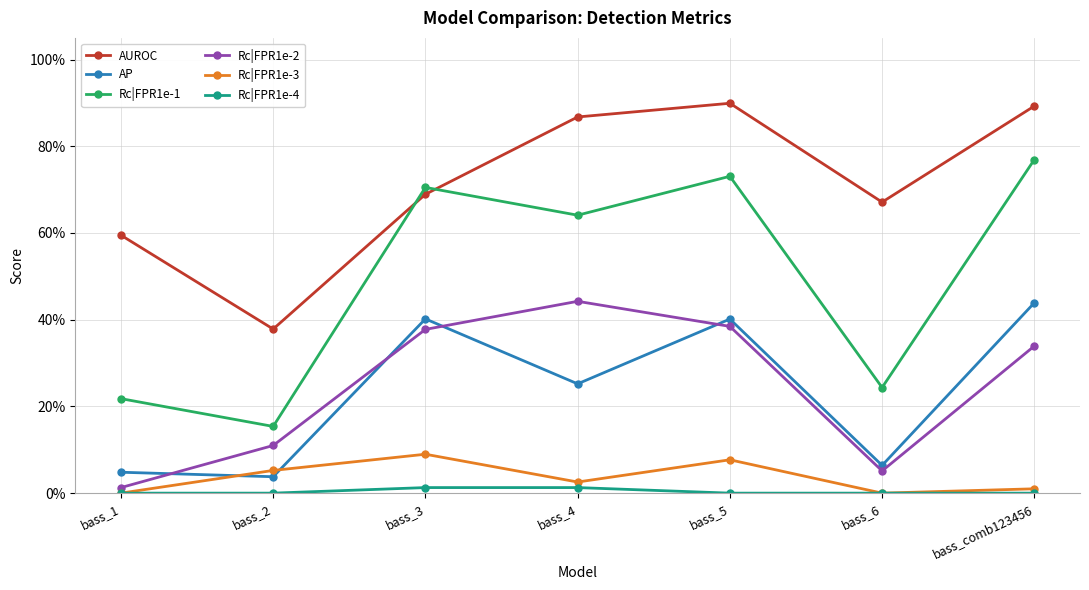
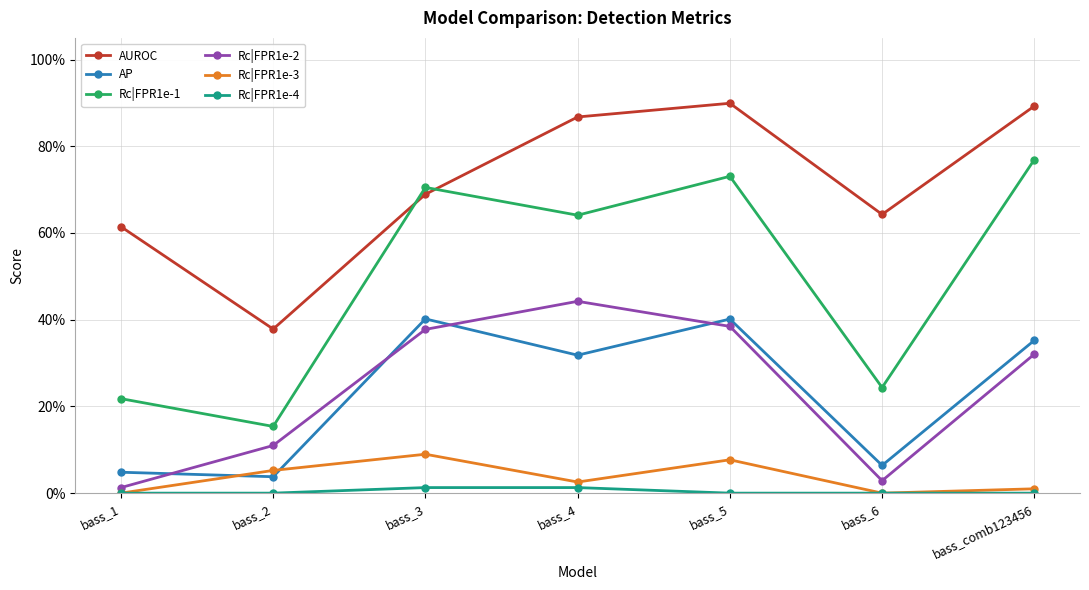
  {
    "AUROC": {
-     "bass_1": "59%",
+     "bass_1": "61%",
      "bass_2": "38%",
      "bass_3": "69%",
      "bass_4": "87%",
      "bass_5": "90%",
-     "bass_6": "67%",
+     "bass_6": "64%",
      "bass_comb123456": "89%"
    },
    "AP": {
      "bass_1": "5%",
      "bass_2": "4%",
      "bass_3": "40%",
-     "bass_4": "25%",
+     "bass_4": "32%",
      "bass_5": "40%",
      "bass_6": "6%",
-     "bass_comb123456": "44%"
+     "bass_comb123456": "35%"
    },
    "Rc|FPR1e-2": {
      "bass_1": "1%",
      "bass_2": "11%",
      "bass_3": "38%",
      "bass_4": "44%",
      "bass_5": "38%",
-     "bass_6": "5%",
-     "bass_comb123456": "34%"
+     "bass_6": "3%",
+     "bass_comb123456": "32%"
    },
    "Rc|FPR1e-3": {
      "bass_2": "5%",
      "bass_3": "9%",
      "bass_4": "3%",
      "bass_5": "8%",
      "bass_comb123456": "1%"
    }
  }
